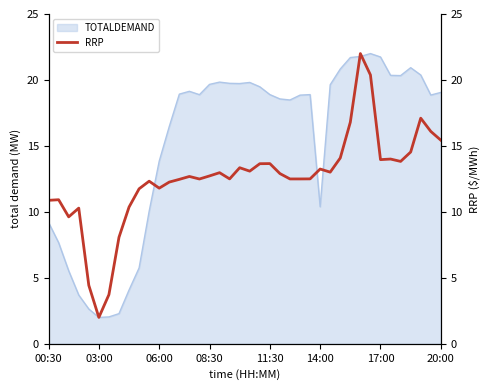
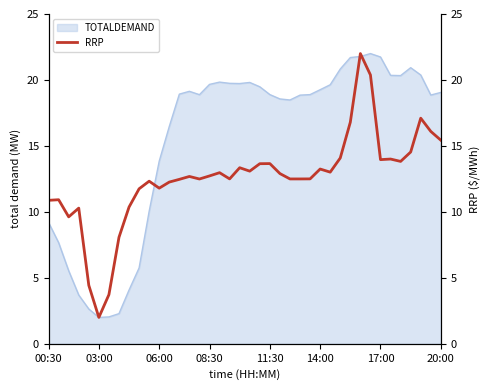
  {
    "TOTALDEMAND": {
      "00:30": 9.2,
      "03:00": 2.0,
      "06:00": 13.8,
      "08:30": 19.7,
      "11:30": 18.9,
-     "14:00": 10.4,
+     "14:00": 19.3,
      "17:00": 21.7,
      "20:00": 19.1
    },
    "RRP": {
      "00:30": 10.9,
      "03:00": 2.0,
      "06:00": 11.8,
      "08:30": 12.7,
      "11:30": 13.7,
      "14:00": 13.2,
      "17:00": 14.0,
      "20:00": 15.4
    }
  }
